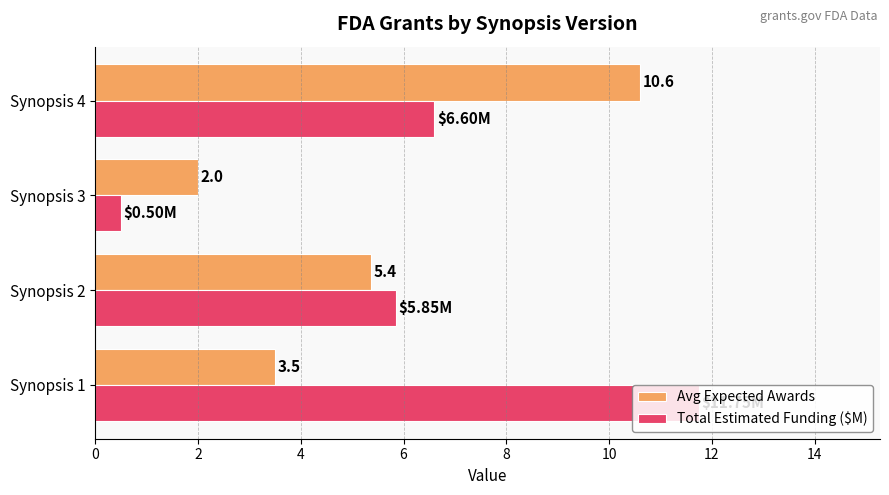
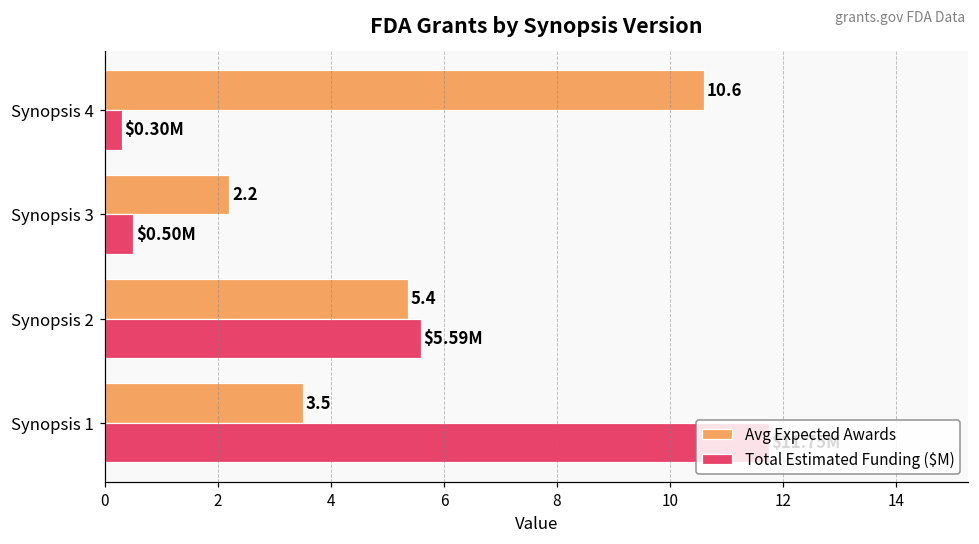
  {
    "Avg Expected Awards": {
      "Synopsis 4": "10.6",
-     "Synopsis 3": "2.0",
+     "Synopsis 3": "2.2",
      "Synopsis 2": "5.4",
      "Synopsis 1": "3.5"
    },
    "Total Estimated Funding ($M)": {
-     "Synopsis 4": "$6.60M",
+     "Synopsis 4": "$0.30M",
      "Synopsis 3": "$0.50M",
-     "Synopsis 2": "$5.85M"
+     "Synopsis 2": "$5.59M"
    }
  }
